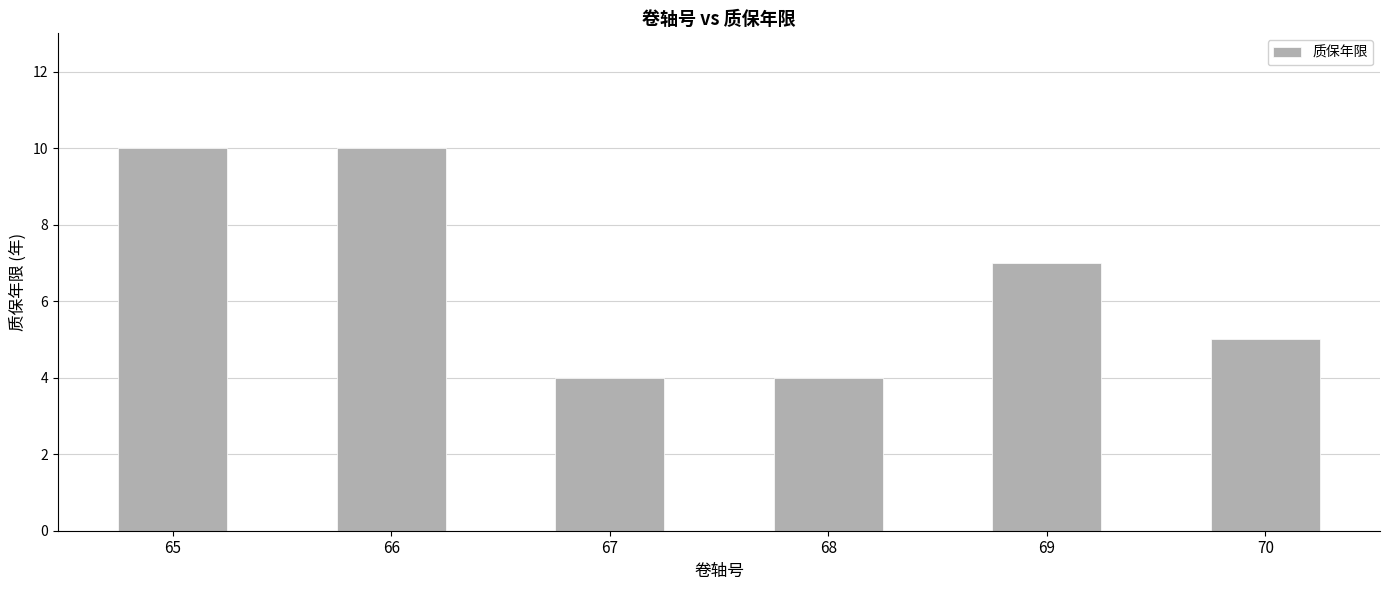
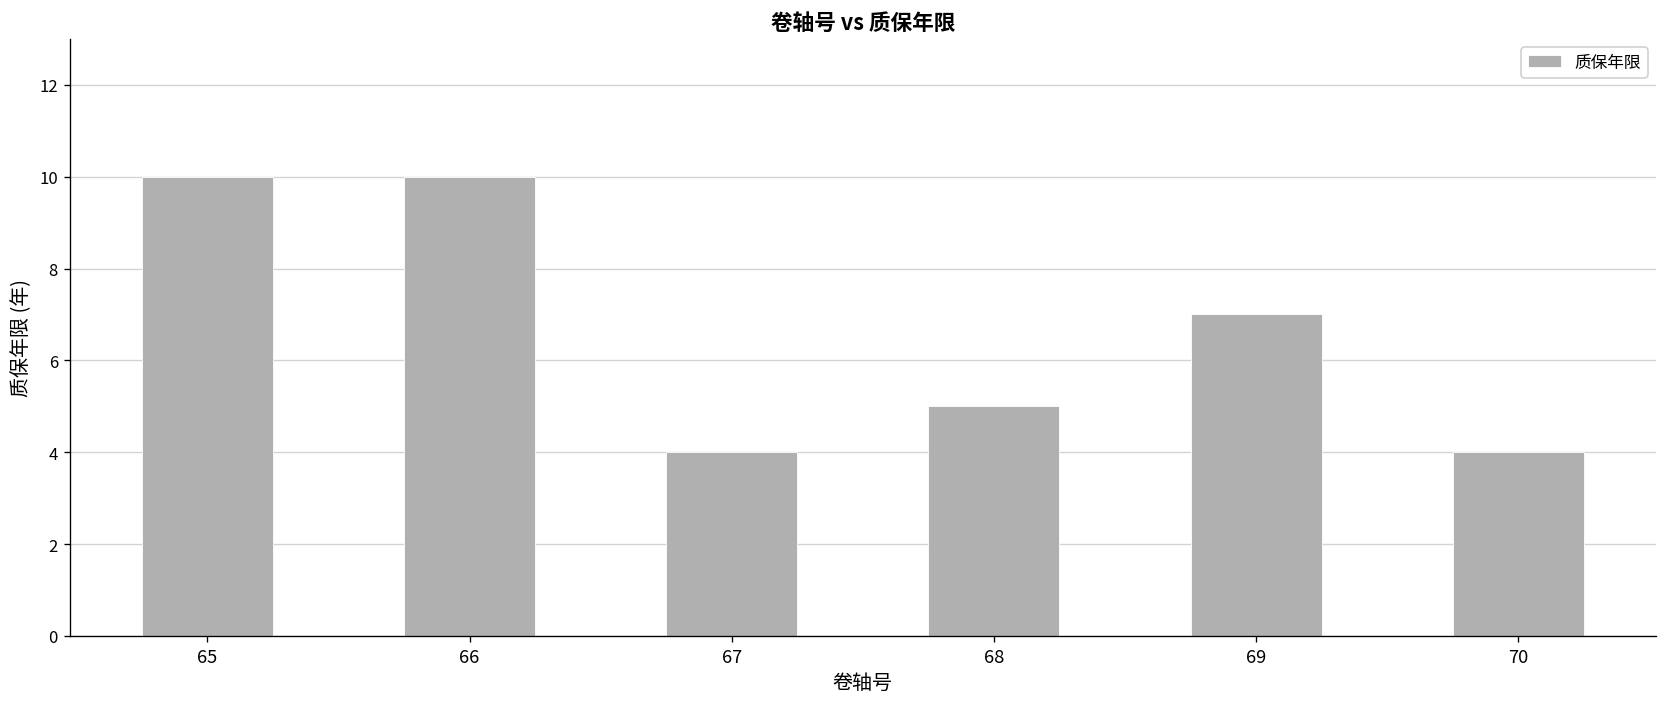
  {
    "65": 10,
    "66": 10,
    "67": 4,
-   "68": 4,
+   "68": 5,
    "69": 7,
-   "70": 5
+   "70": 4
  }
